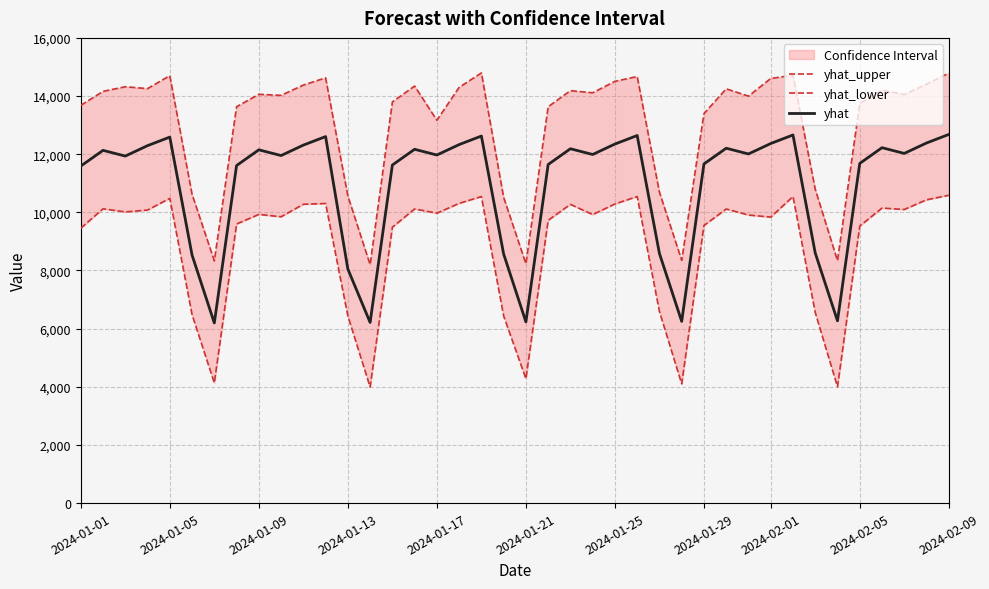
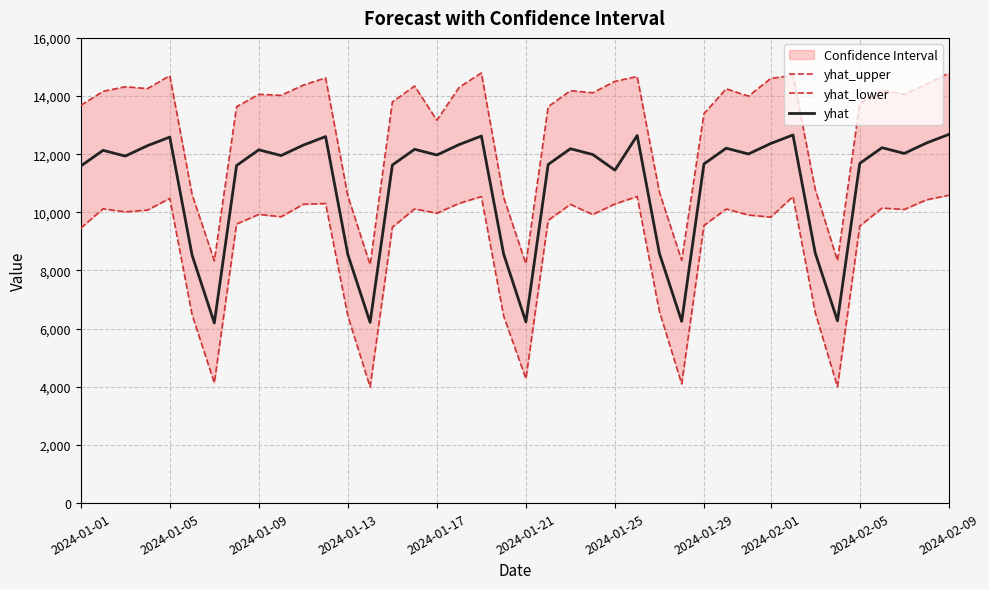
  {
    "Confidence Interval": {
      "2024-01-01": "13,700",
      "2024-01-05": "14,700",
      "2024-01-09": "14,100",
      "2024-01-13": "10,600",
      "2024-01-17": "13,200",
      "2024-01-21": "8,200",
      "2024-01-25": "14,500",
      "2024-01-29": "13,400",
      "2024-02-01": "14,600",
      "2024-02-09": "14,800"
    },
    "yhat_lower": {
      "2024-01-01": "9,500",
      "2024-01-05": "10,500",
      "2024-01-09": "9,900",
      "2024-01-13": "6,400",
      "2024-01-17": "10,000",
      "2024-01-21": "4,300",
      "2024-01-25": "10,300",
      "2024-01-29": "9,500",
      "2024-02-01": "9,800",
      "2024-02-05": "9,500",
      "2024-02-09": "10,600"
    },
    "yhat": {
      "2024-01-01": "11,600",
      "2024-01-05": "12,600",
      "2024-01-09": "12,200",
-     "2024-01-13": "8,000",
+     "2024-01-13": "8,500",
      "2024-01-17": "12,000",
      "2024-01-21": "6,200",
-     "2024-01-25": "12,300",
+     "2024-01-25": "11,500",
      "2024-01-29": "11,700",
      "2024-02-01": "12,400",
      "2024-02-05": "11,700",
      "2024-02-09": "12,700"
    }
  }
